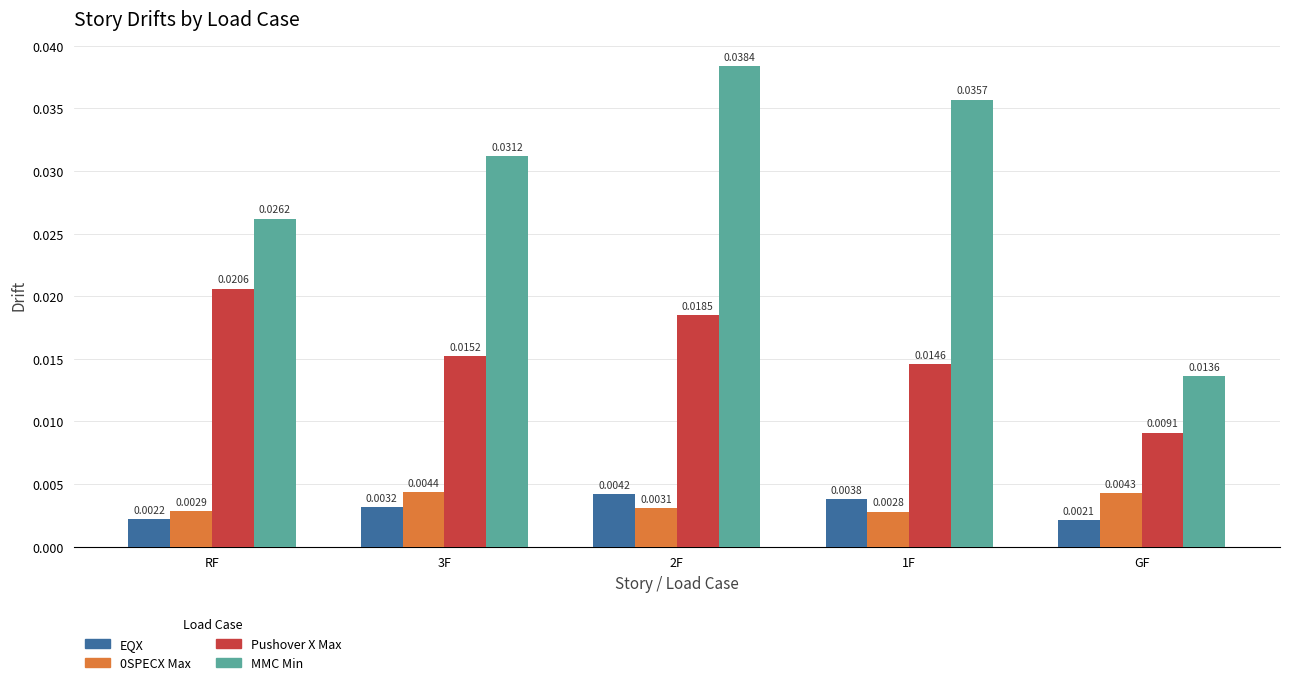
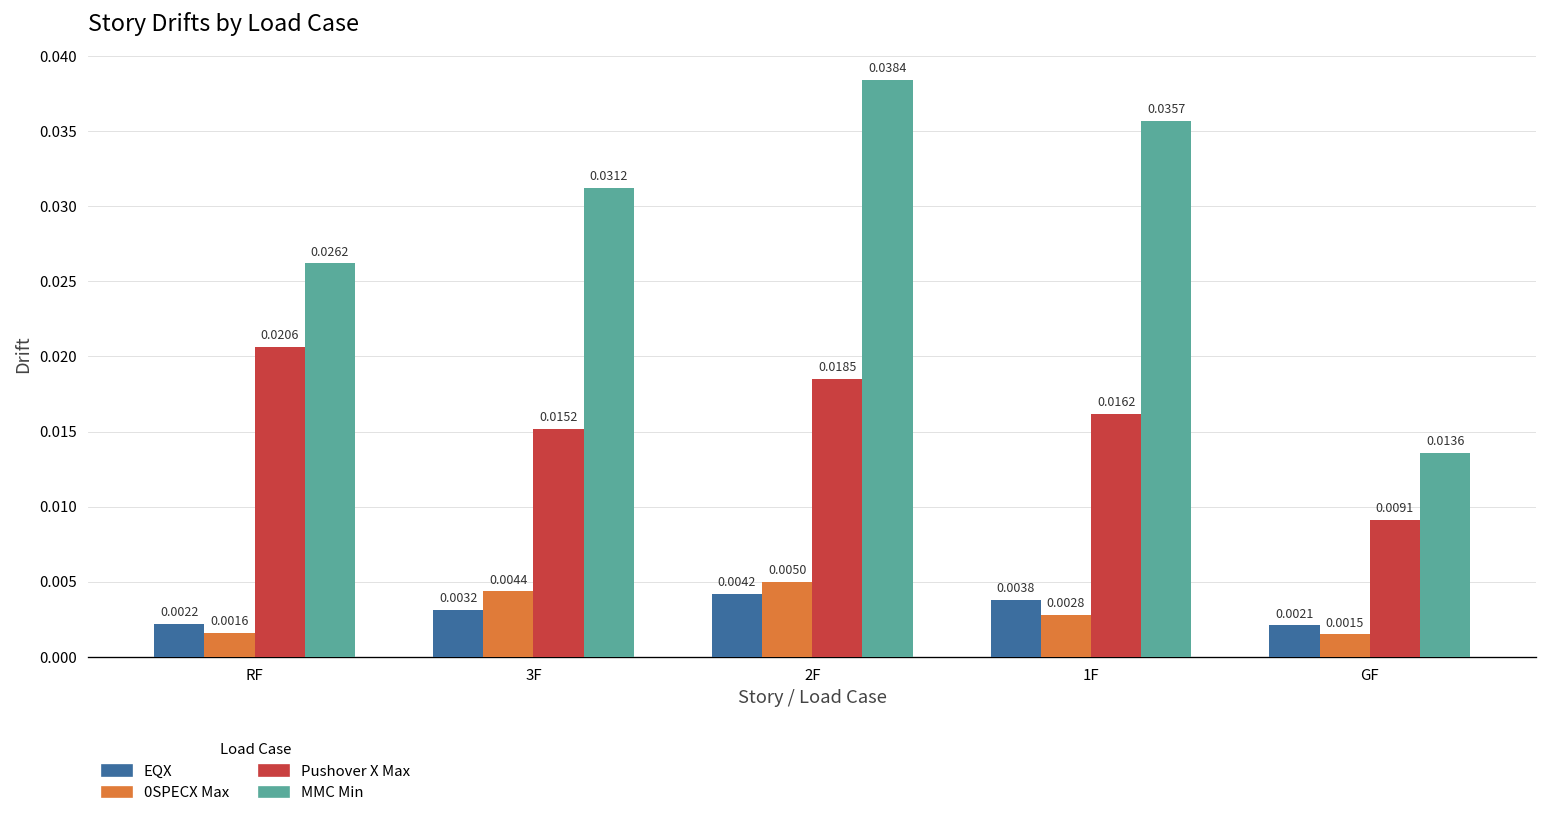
  {
    "EQX": {
      "RF": 0.0022,
      "3F": 0.0032,
      "2F": 0.0042,
      "1F": 0.0038,
      "GF": 0.0021
    },
    "0SPECX Max": {
-     "RF": 0.0029,
+     "RF": 0.0016,
      "3F": 0.0044,
-     "2F": 0.0031,
+     "2F": 0.0050,
      "1F": 0.0028,
-     "GF": 0.0043
+     "GF": 0.0015
    },
    "Pushover X Max": {
      "RF": 0.0206,
      "3F": 0.0152,
      "2F": 0.0185,
-     "1F": 0.0146,
+     "1F": 0.0162,
      "GF": 0.0091
    },
    "MMC Min": {
      "RF": 0.0262,
      "3F": 0.0312,
      "2F": 0.0384,
      "1F": 0.0357,
      "GF": 0.0136
    }
  }
